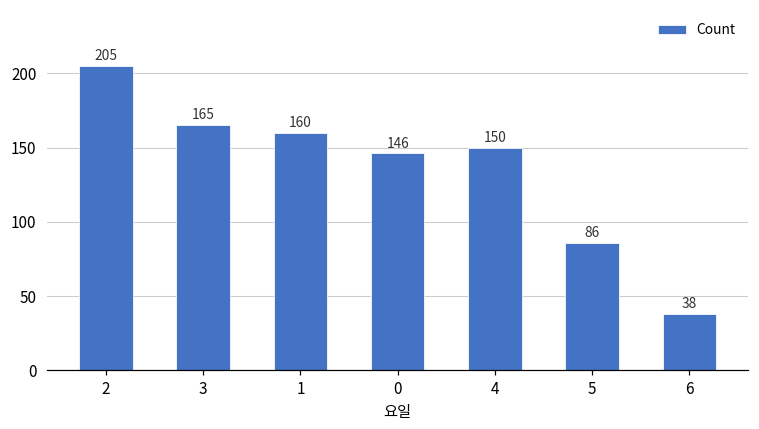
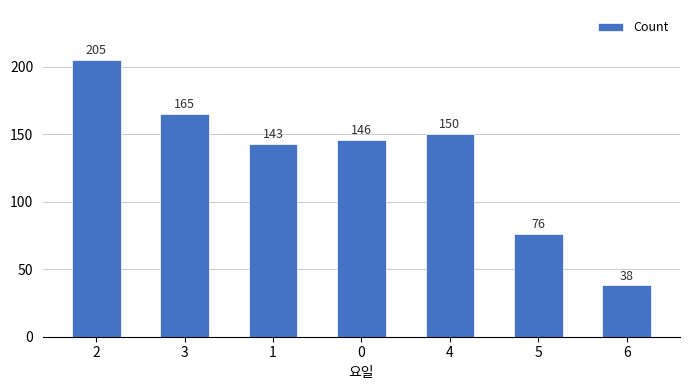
  {
    "2": 205,
    "3": 165,
-   "1": 160,
+   "1": 143,
    "0": 146,
    "4": 150,
-   "5": 86,
+   "5": 76,
    "6": 38
  }
